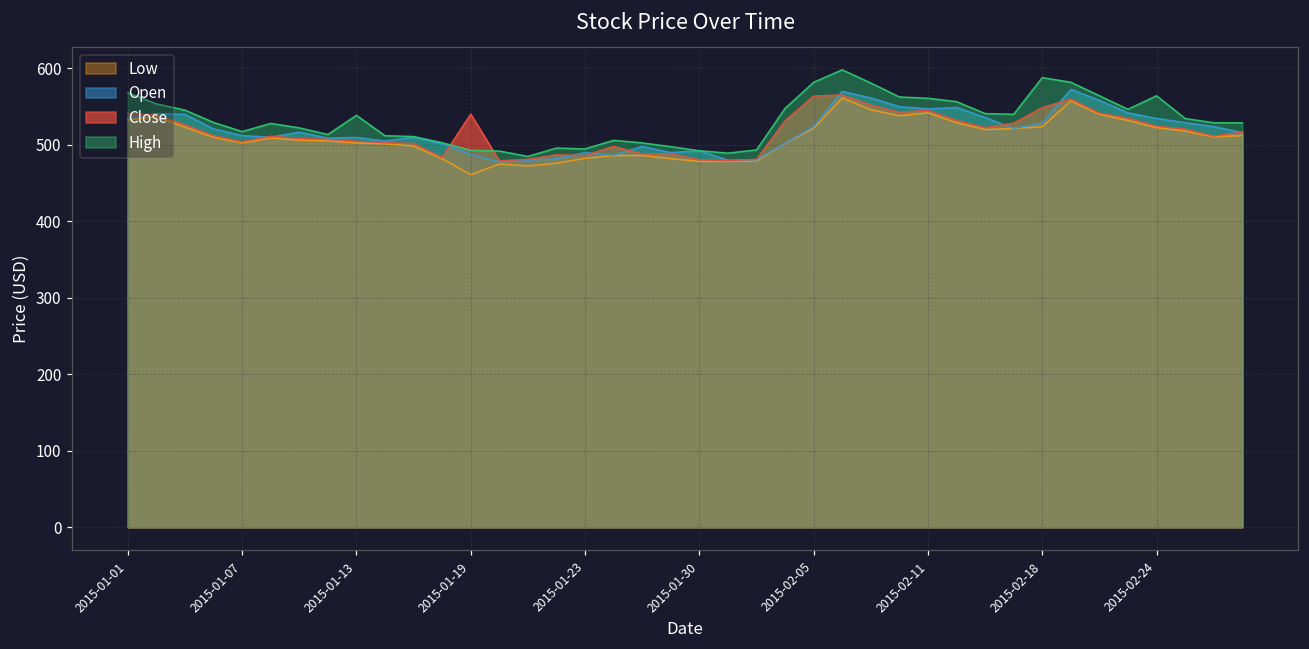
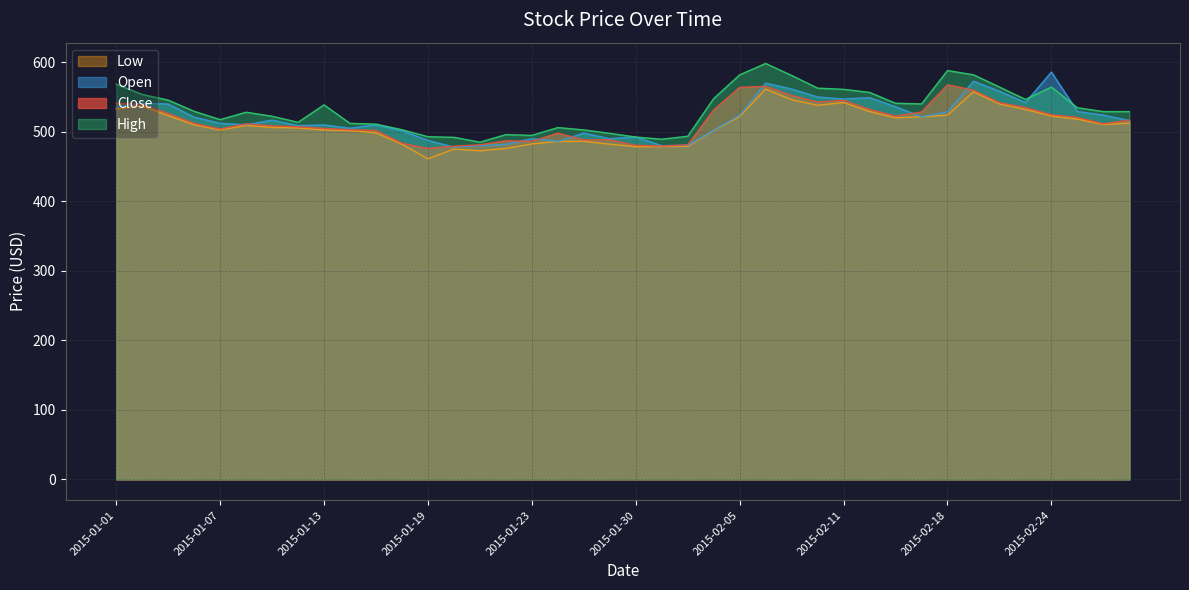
  {
    "Low": {
      "2015-01-19": 460,
      "2015-01-23": 480,
      "2015-02-18": 520
    },
    "Open": {
      "2015-01-07": 510,
      "2015-01-13": 510,
      "2015-01-19": 490,
      "2015-01-23": 490,
      "2015-02-18": 530,
-     "2015-02-24": 530
+     "2015-02-24": 590
    },
    "Close": {
-     "2015-01-19": 540,
+     "2015-01-19": 480,
      "2015-01-23": 490,
      "2015-02-05": 560,
-     "2015-02-18": 550
+     "2015-02-18": 570
    },
    "High": {
      "2015-01-07": 520,
      "2015-01-13": 540,
      "2015-01-19": 490,
      "2015-01-23": 490,
      "2015-02-05": 580,
      "2015-02-11": 560,
      "2015-02-18": 590,
      "2015-02-24": 560
    }
  }
